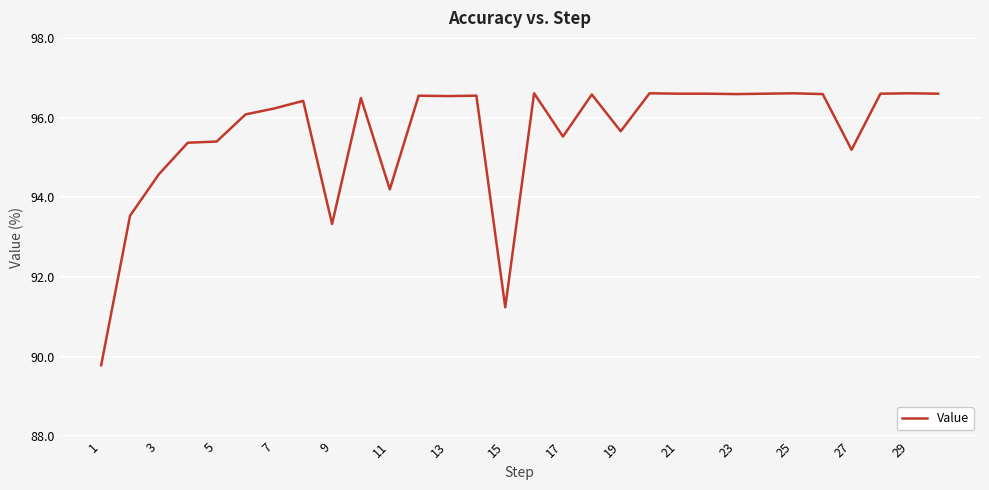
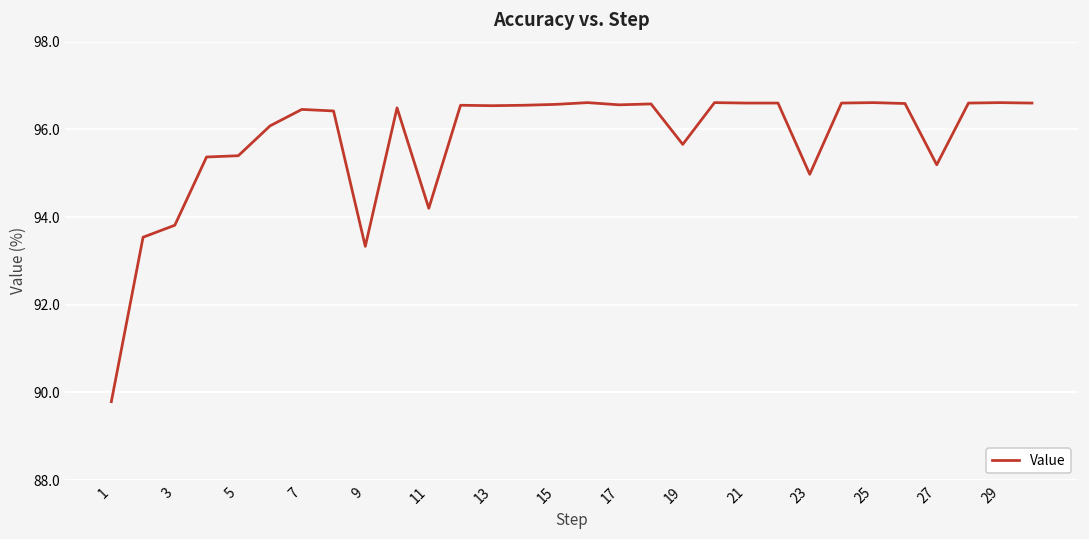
  {
    "1": 89.8,
-   "3": 94.6,
+   "3": 93.8,
    "5": 95.4,
-   "7": 96.2,
+   "7": 96.5,
    "9": 93.3,
    "11": 94.2,
    "13": 96.5,
-   "15": 91.2,
-   "17": 95.5,
+   "15": 96.6,
+   "17": 96.6,
    "19": 95.7,
    "21": 96.6,
-   "23": 96.6,
+   "23": 95.0,
    "25": 96.6,
    "27": 95.2,
    "29": 96.6
  }
